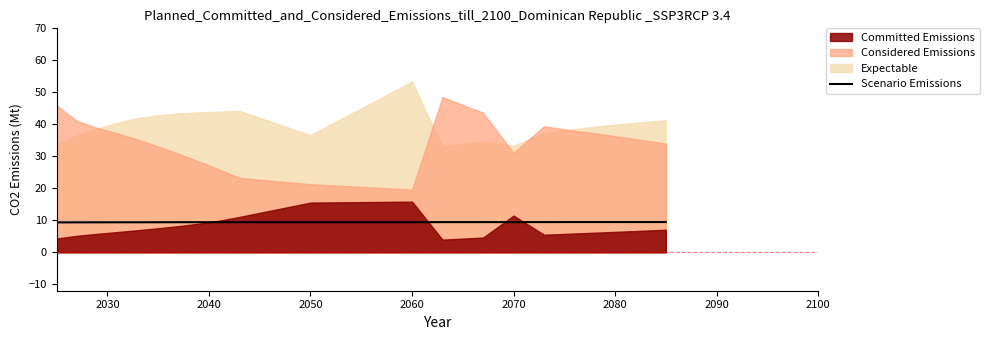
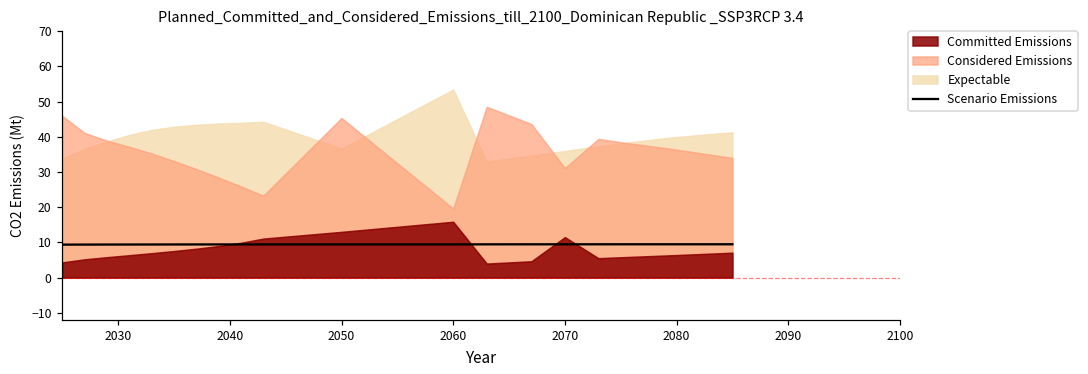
  {
    "Scenario Emissions": {
      "2050": 9,
      "2060": 9,
      "2070": 9
    },
    "Expectable": {
      "2050": 37,
      "2060": 53,
-     "2070": 33
+     "2070": 36
    },
    "Considered Emissions": {
-     "2050": 21,
+     "2050": 45,
      "2060": 20,
      "2070": 31
    },
    "Committed Emissions": {
-     "2050": 16,
+     "2050": 13,
      "2060": 16,
      "2070": 11
    }
  }
